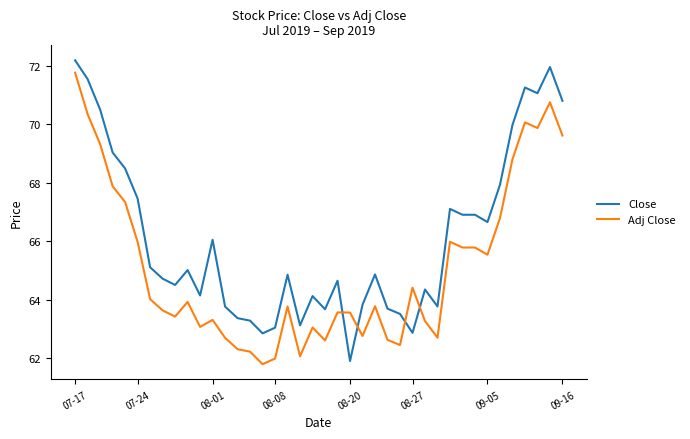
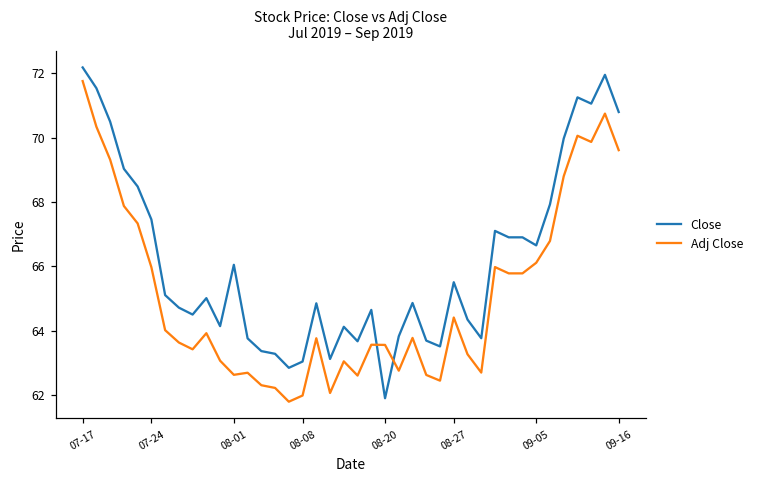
  {
    "Close": {
      "07-17": 72.2,
      "07-24": 67.5,
      "08-01": 66.0,
      "08-08": 63.0,
      "08-20": 61.9,
-     "08-27": 62.9,
+     "08-27": 65.5,
      "09-05": 66.7,
      "09-16": 70.8
    },
    "Adj Close": {
      "07-17": 71.8,
      "07-24": 66.0,
-     "08-01": 63.3,
+     "08-01": 62.6,
      "08-08": 62.0,
      "08-20": 63.6,
      "08-27": 64.4,
-     "09-05": 65.5,
+     "09-05": 66.1,
      "09-16": 69.6
    }
  }
